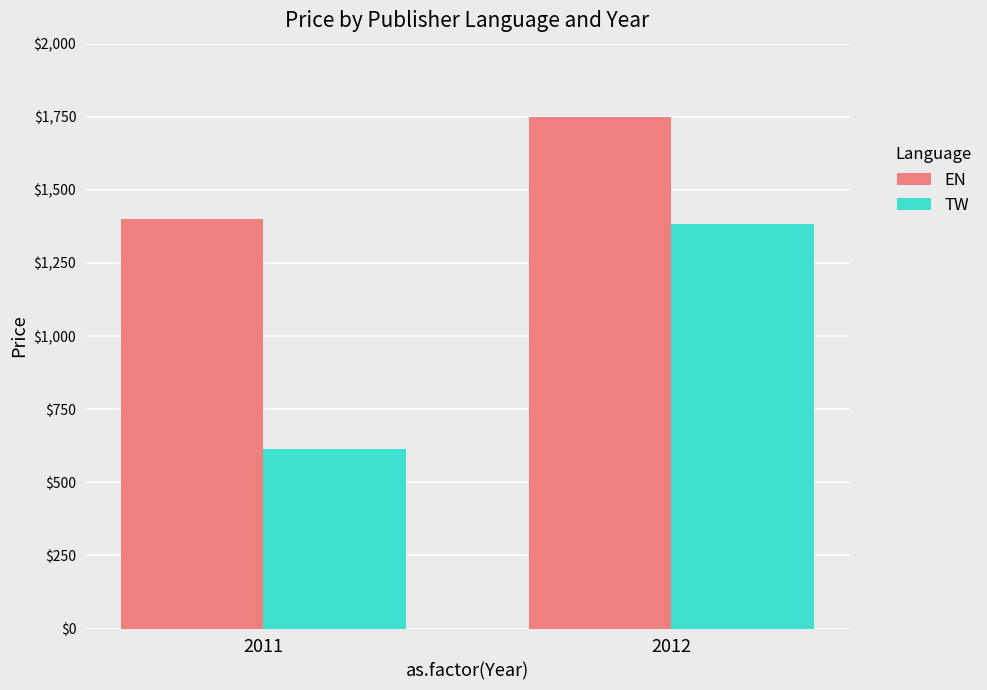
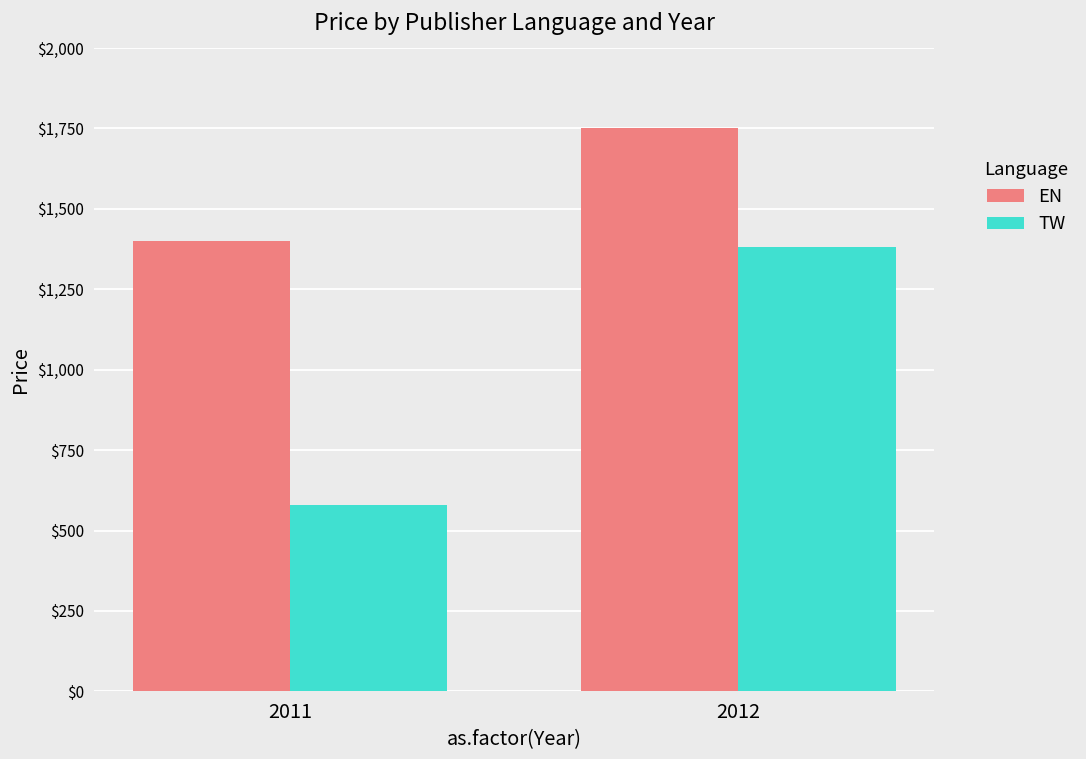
  {
    "EN": {
      "2011": "$1,400",
      "2012": "$1,750"
    },
    "TW": {
-     "2011": "$610",
+     "2011": "$580",
      "2012": "$1,380"
    }
  }
